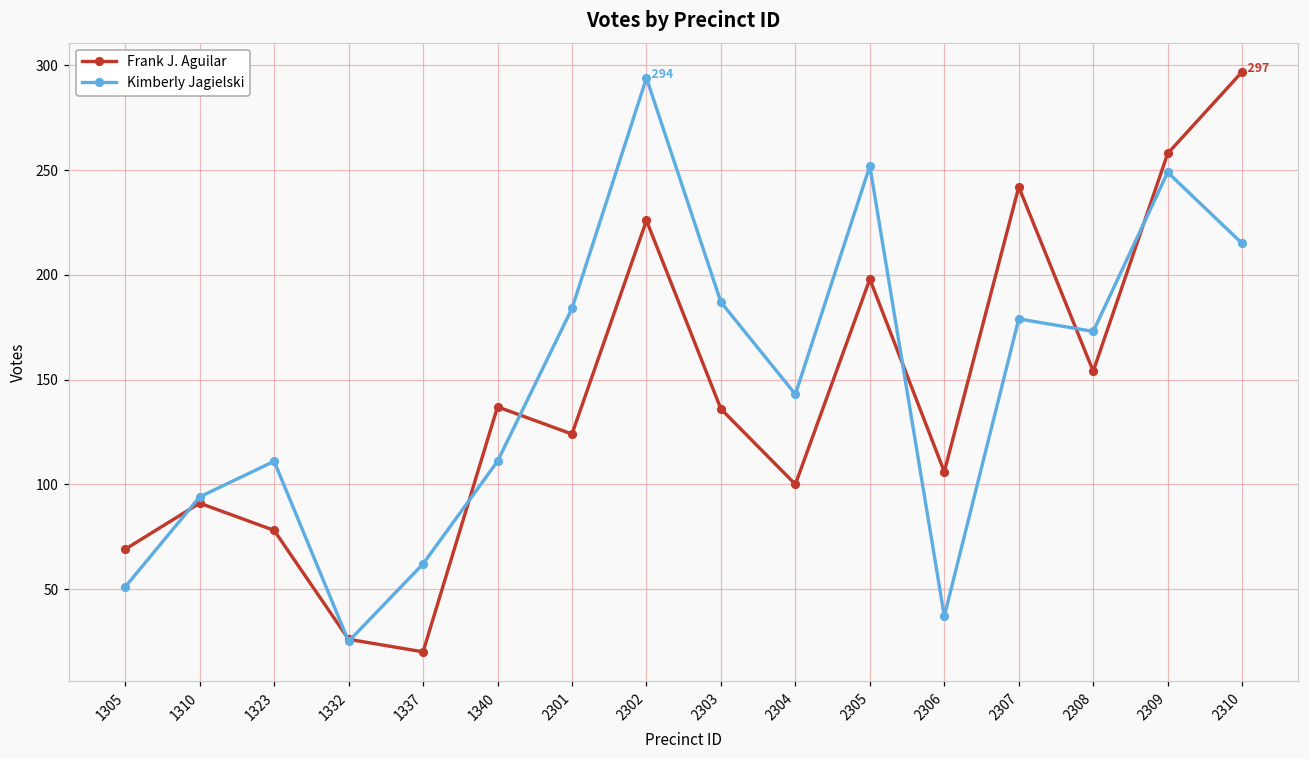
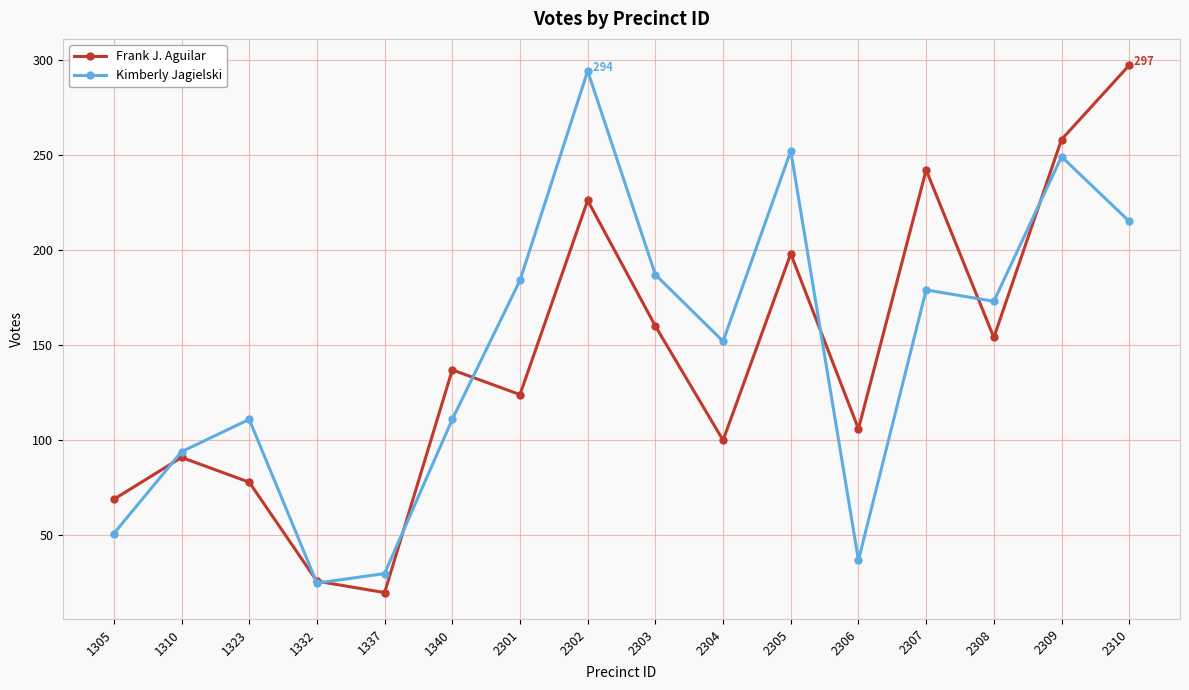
  {
    "Frank J. Aguilar": {
      "1305": 69,
      "1310": 91,
      "1323": 78,
      "1337": 20,
      "1340": 137,
      "2301": 124,
      "2302": 226,
-     "2303": 136,
+     "2303": 160,
      "2304": 100,
      "2305": 198,
      "2306": 106,
      "2307": 242,
      "2308": 154,
      "2309": 258
    },
    "Kimberly Jagielski": {
      "1305": 51,
      "1310": 94,
      "1323": 111,
-     "1337": 62,
+     "1337": 30,
      "1340": 111,
      "2301": 184,
      "2303": 187,
-     "2304": 143,
+     "2304": 152,
      "2305": 252,
      "2306": 37,
      "2307": 179,
      "2308": 173,
      "2309": 249,
      "2310": 215
    }
  }
